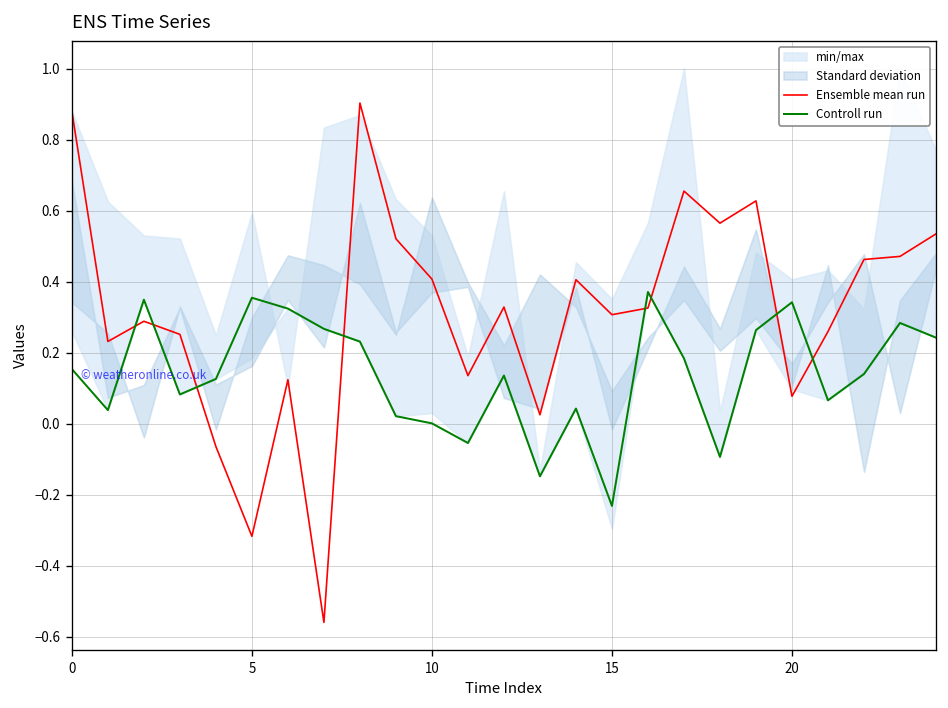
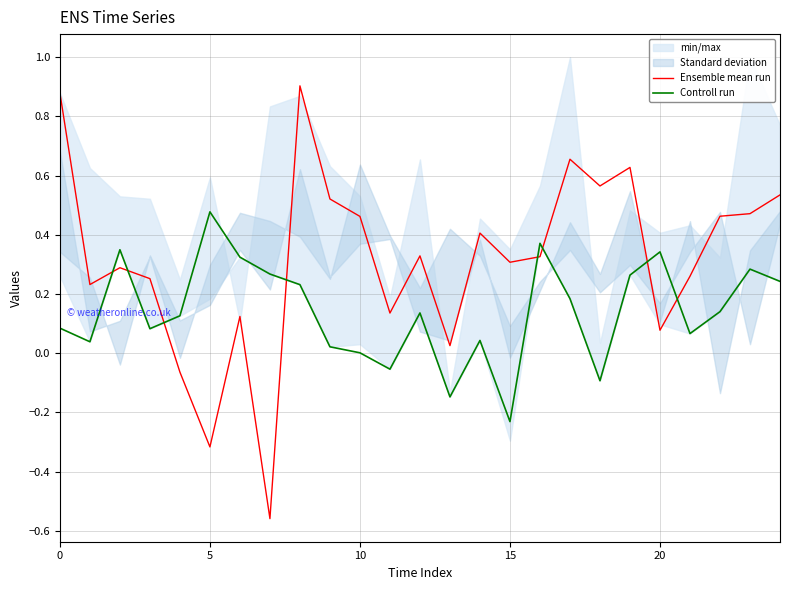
  {
    "Ensemble mean run": {
      "5": -0.32,
-     "10": 0.41,
+     "10": 0.46,
      "15": 0.31,
      "20": 0.08
    },
    "Controll run": {
-     "0": 0.15,
-     "5": 0.35,
+     "0": 0.08,
+     "5": 0.48,
      "10": 0.00,
      "15": -0.23,
      "20": 0.34
    }
  }
